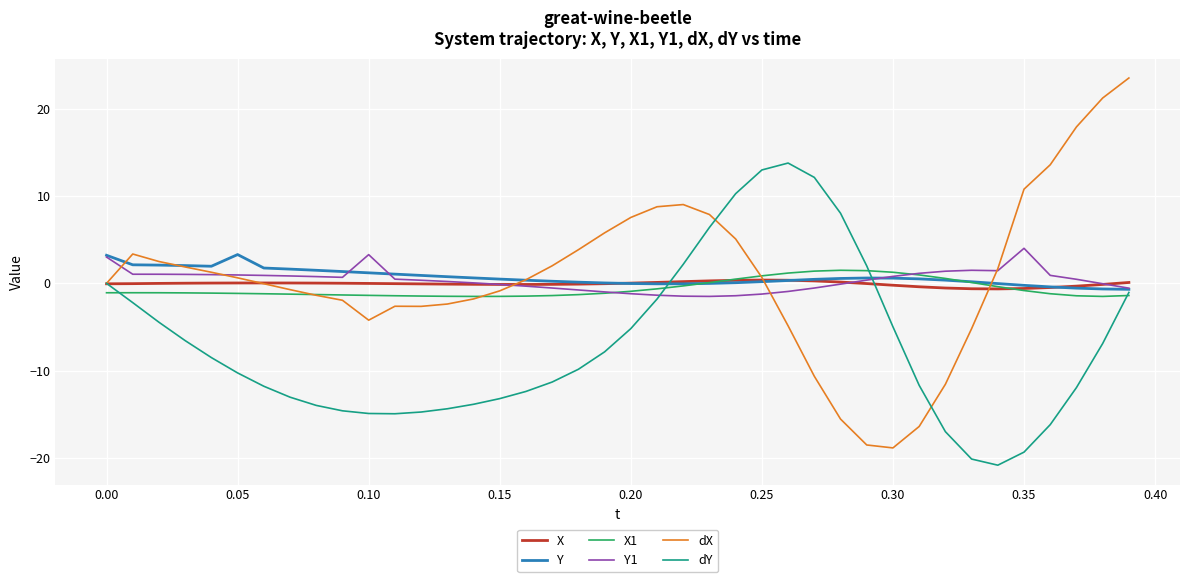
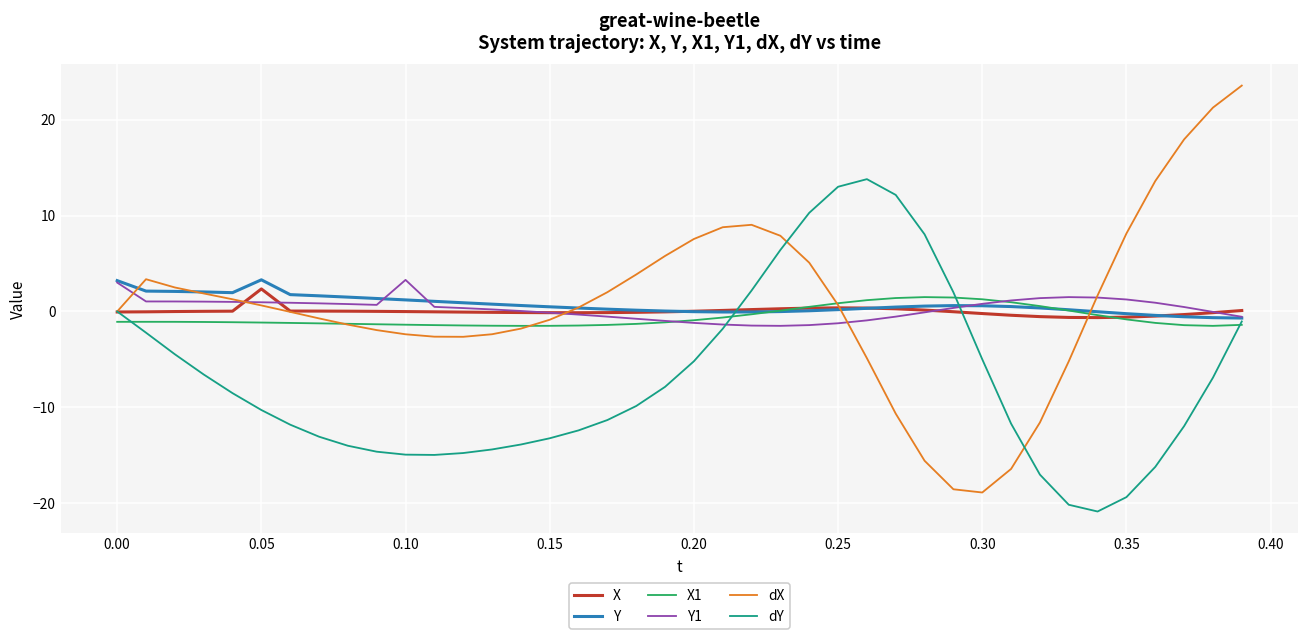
  {
    "X": {
-     "0.05": 0,
+     "0.05": 2,
      "0.10": 0,
      "0.30": 0
    },
    "Y": {
      "0.05": 3,
      "0.10": 1,
      "0.15": 0,
      "0.35": 0
    },
    "Y1": {
      "0.05": 1,
      "0.10": 3,
      "0.25": -1,
-     "0.35": 4
+     "0.35": 1
    },
    "dX": {
      "0.05": 1,
-     "0.10": -4,
+     "0.10": -2,
      "0.15": -1,
      "0.20": 8,
      "0.30": -19,
-     "0.35": 11
+     "0.35": 8
    }
  }
